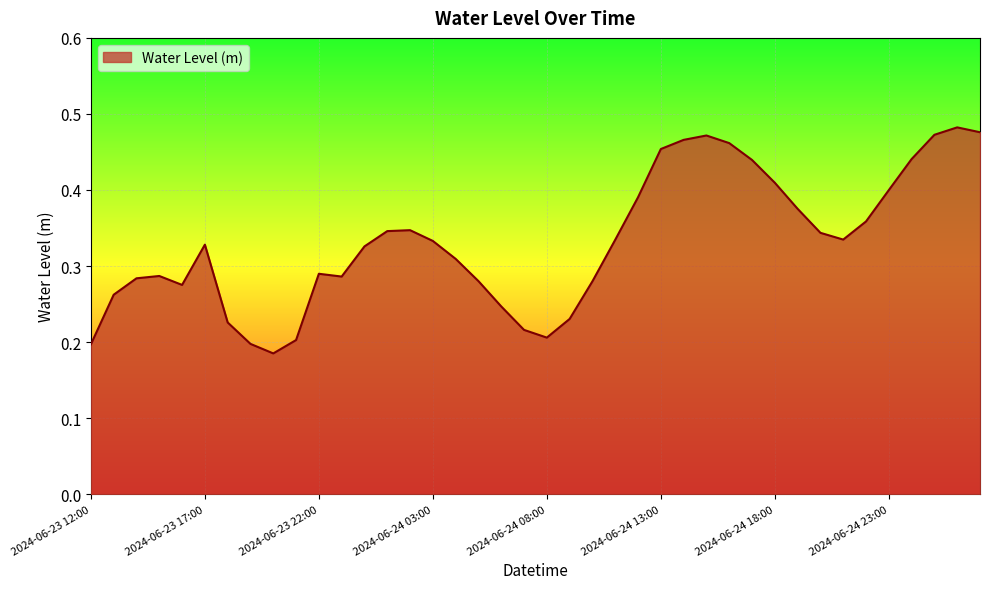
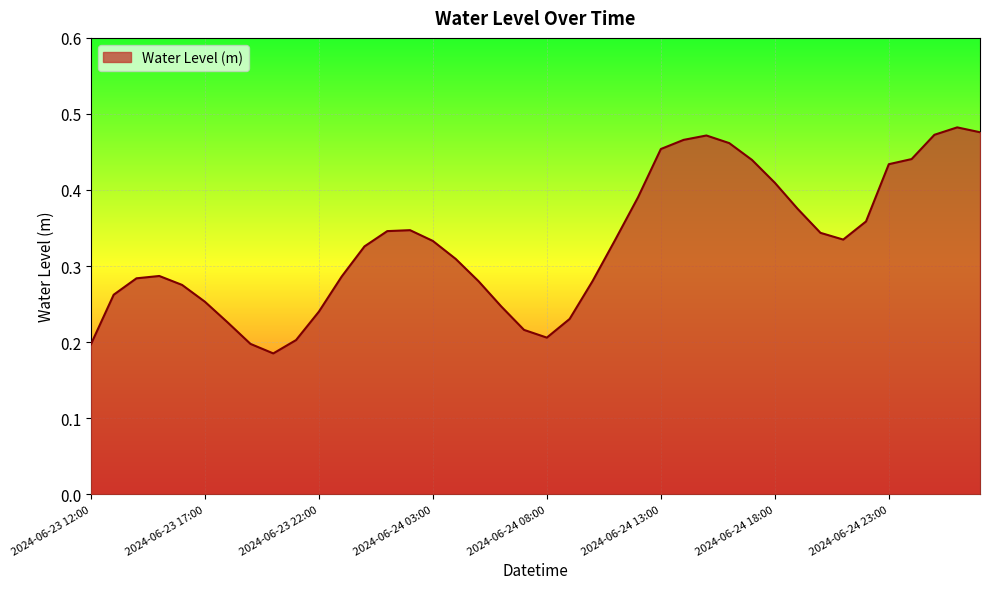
  {
    "2024-06-23 12:00": 0.20,
-   "2024-06-23 17:00": 0.33,
-   "2024-06-23 22:00": 0.29,
+   "2024-06-23 17:00": 0.25,
+   "2024-06-23 22:00": 0.24,
    "2024-06-24 03:00": 0.33,
    "2024-06-24 08:00": 0.21,
    "2024-06-24 13:00": 0.45,
    "2024-06-24 18:00": 0.41,
-   "2024-06-24 23:00": 0.40
+   "2024-06-24 23:00": 0.43
  }
